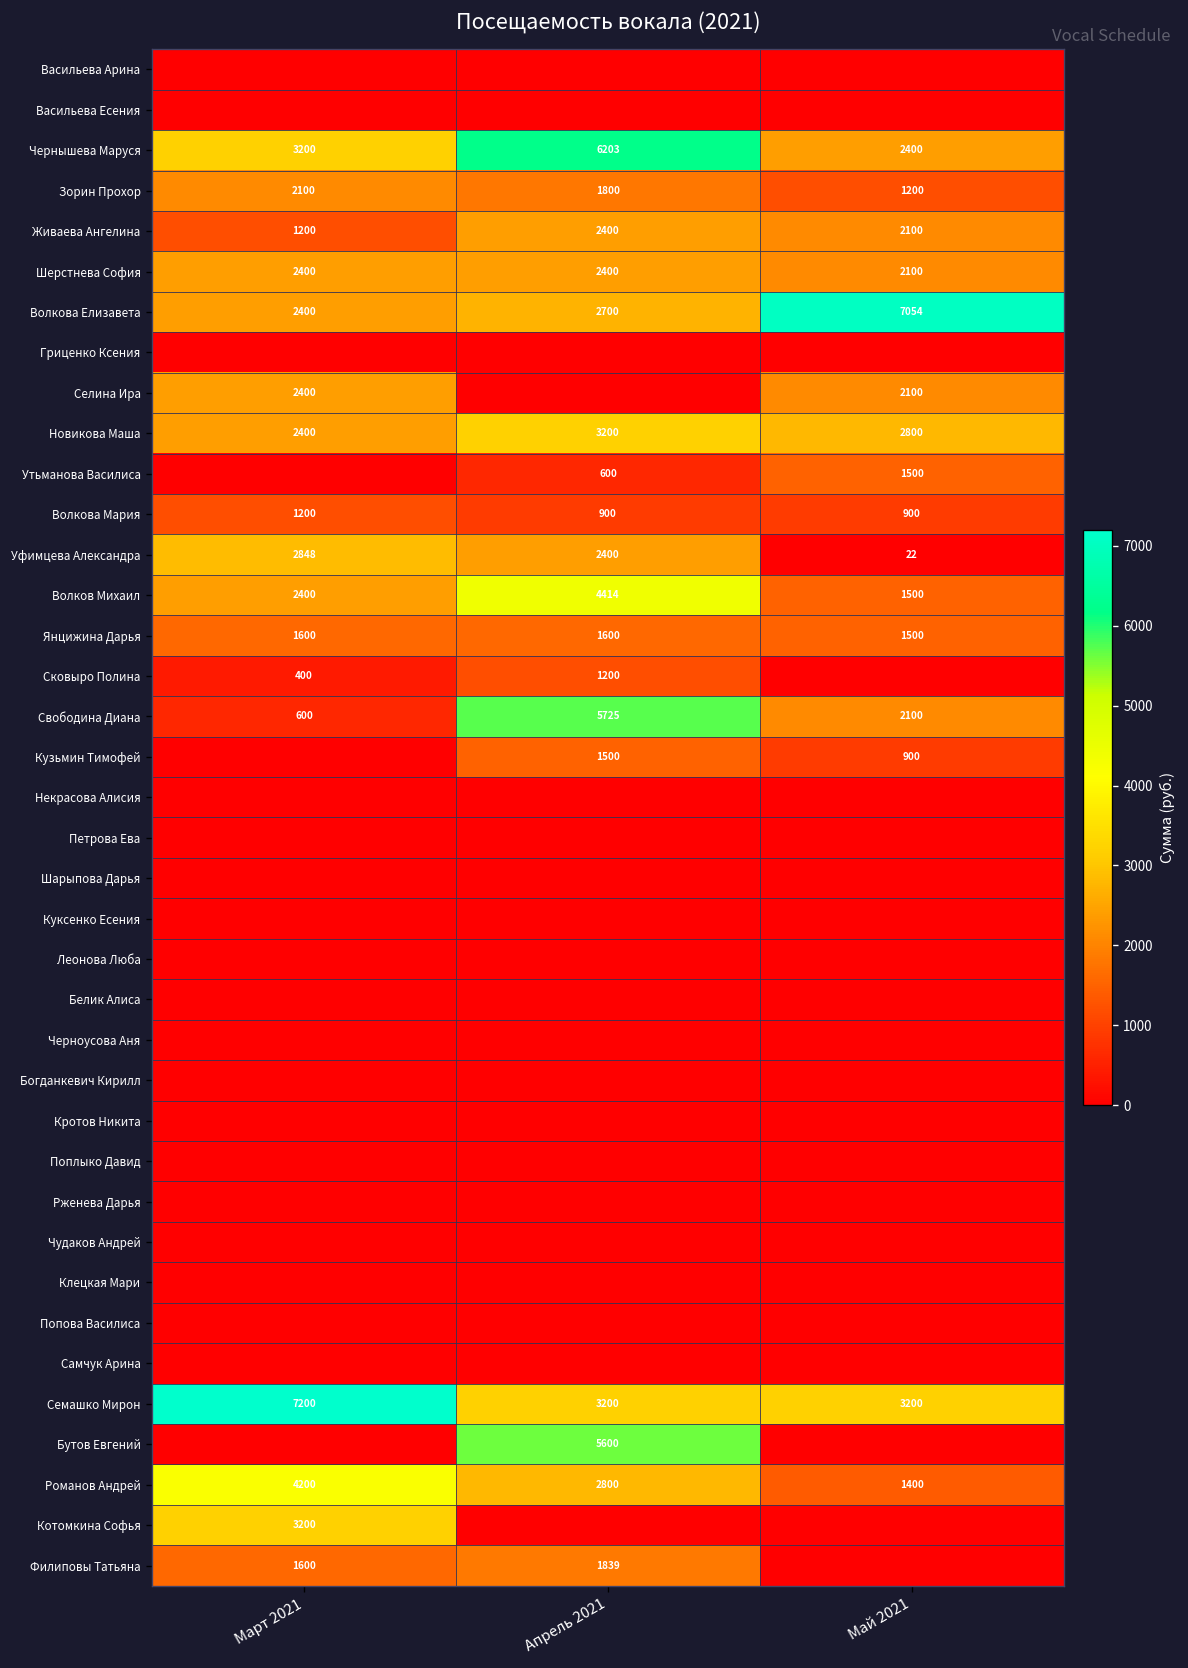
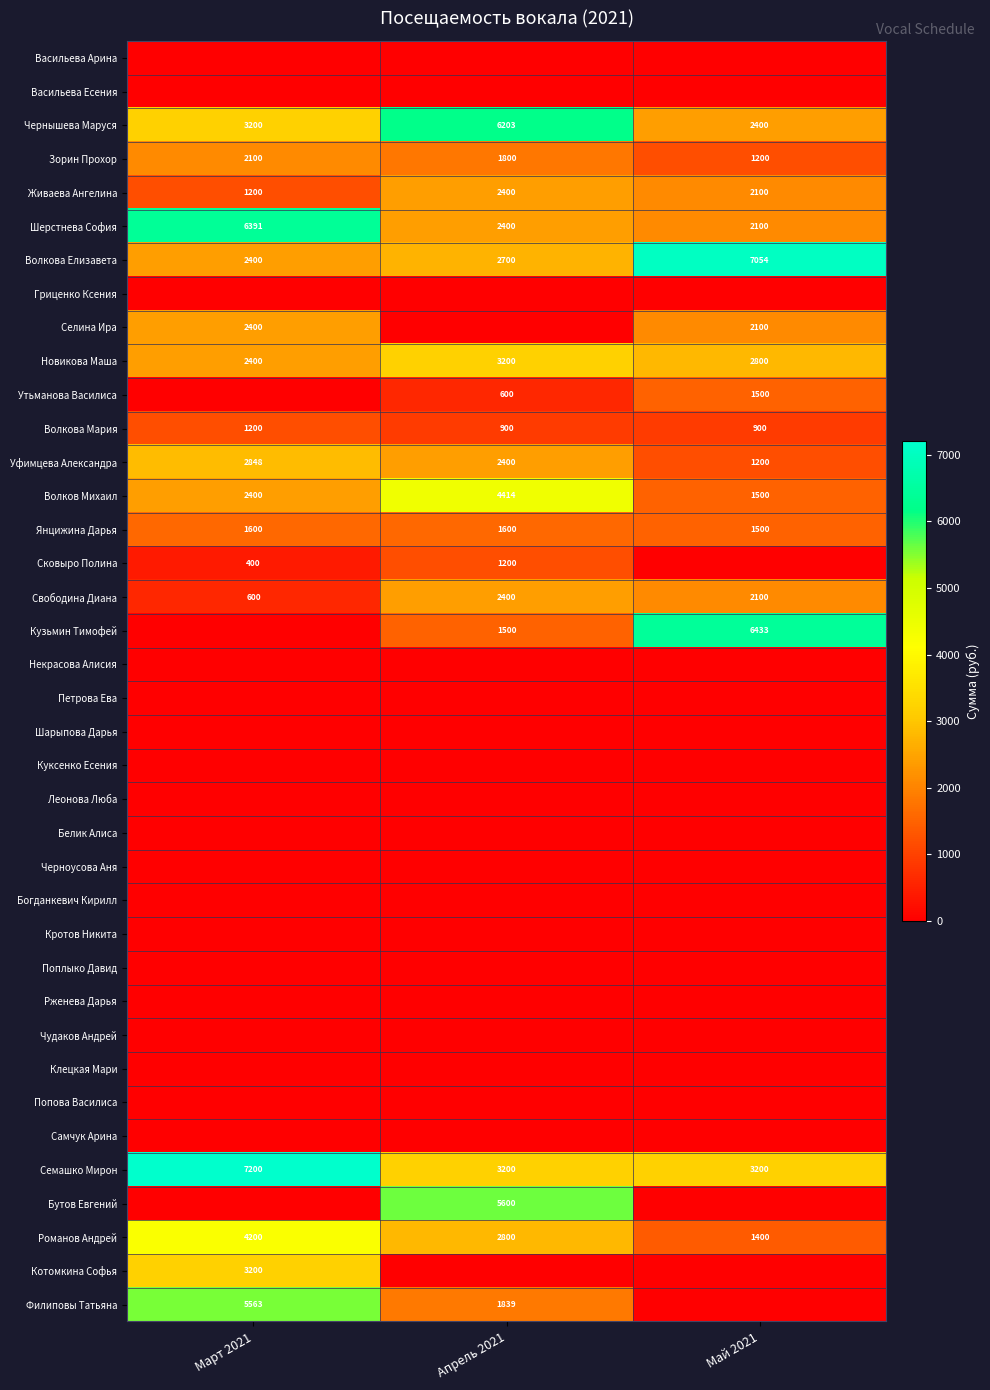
  {
    "Чернышева Маруся": {
      "Март 2021": 3200,
      "Апрель 2021": 6203,
      "Май 2021": 2400
    },
    "Зорин Прохор": {
      "Март 2021": 2100,
      "Апрель 2021": 1800,
      "Май 2021": 1200
    },
    "Живаева Ангелина": {
      "Март 2021": 1200,
      "Апрель 2021": 2400,
      "Май 2021": 2100
    },
    "Шерстнева София": {
-     "Март 2021": 2400,
+     "Март 2021": 6391,
      "Апрель 2021": 2400,
      "Май 2021": 2100
    },
    "Волкова Елизавета": {
      "Март 2021": 2400,
      "Апрель 2021": 2700,
      "Май 2021": 7054
    },
    "Селина Ира": {
      "Март 2021": 2400,
      "Май 2021": 2100
    },
    "Новикова Маша": {
      "Март 2021": 2400,
      "Апрель 2021": 3200,
      "Май 2021": 2800
    },
    "Утьманова Василиса": {
      "Апрель 2021": 600,
      "Май 2021": 1500
    },
    "Волкова Мария": {
      "Март 2021": 1200,
      "Апрель 2021": 900,
      "Май 2021": 900
    },
    "Уфимцева Александра": {
      "Март 2021": 2848,
      "Апрель 2021": 2400,
-     "Май 2021": 22
+     "Май 2021": 1200
    },
    "Волков Михаил": {
      "Март 2021": 2400,
      "Апрель 2021": 4414,
      "Май 2021": 1500
    },
    "Янцижина Дарья": {
      "Март 2021": 1600,
      "Апрель 2021": 1600,
      "Май 2021": 1500
    },
    "Сковыро Полина": {
      "Март 2021": 400,
      "Апрель 2021": 1200
    },
    "Свободина Диана": {
      "Март 2021": 600,
-     "Апрель 2021": 5725,
+     "Апрель 2021": 2400,
      "Май 2021": 2100
    },
    "Кузьмин Тимофей": {
      "Апрель 2021": 1500,
-     "Май 2021": 900
+     "Май 2021": 6433
    },
    "Семашко Мирон": {
      "Март 2021": 7200,
      "Апрель 2021": 3200,
      "Май 2021": 3200
    },
    "Бутов Евгений": {
      "Апрель 2021": 5600
    },
    "Романов Андрей": {
      "Март 2021": 4200,
      "Апрель 2021": 2800,
      "Май 2021": 1400
    },
    "Котомкина Софья": {
      "Март 2021": 3200
    },
    "Филиповы Татьяна": {
-     "Март 2021": 1600,
+     "Март 2021": 5563,
      "Апрель 2021": 1839
    }
  }
